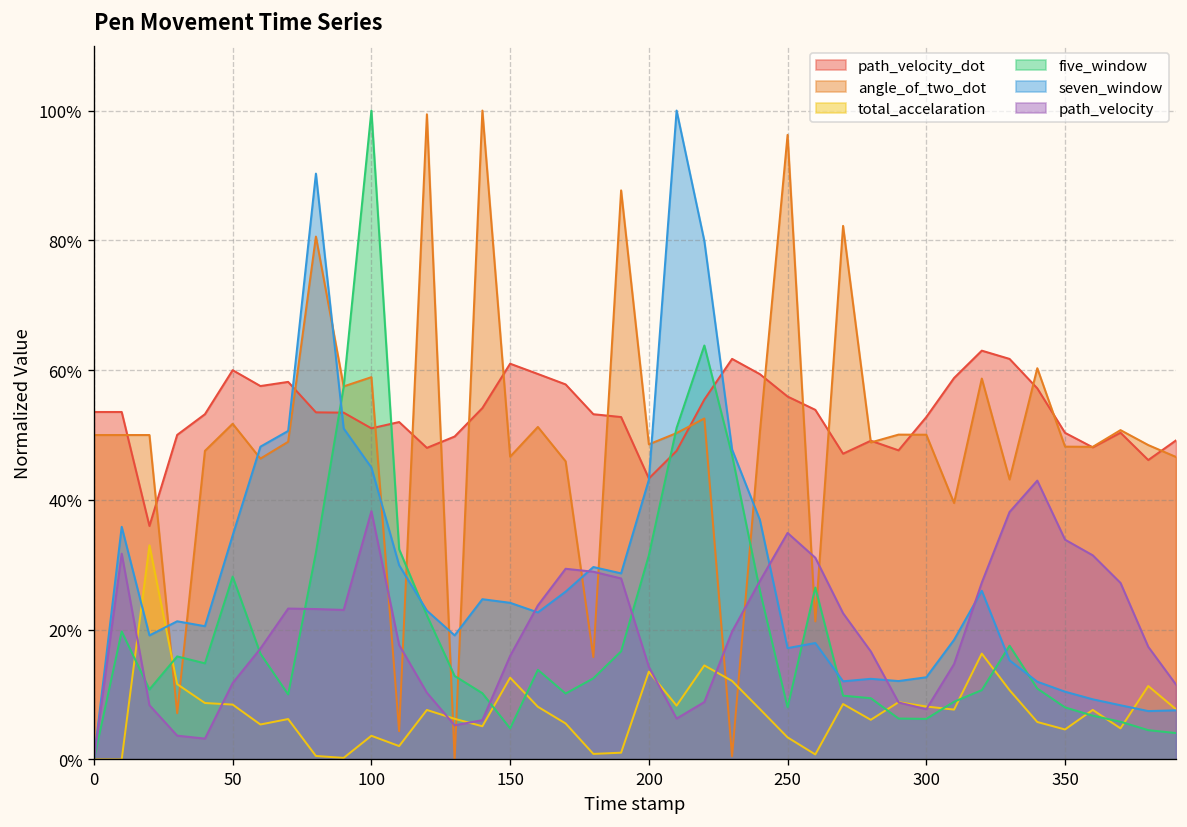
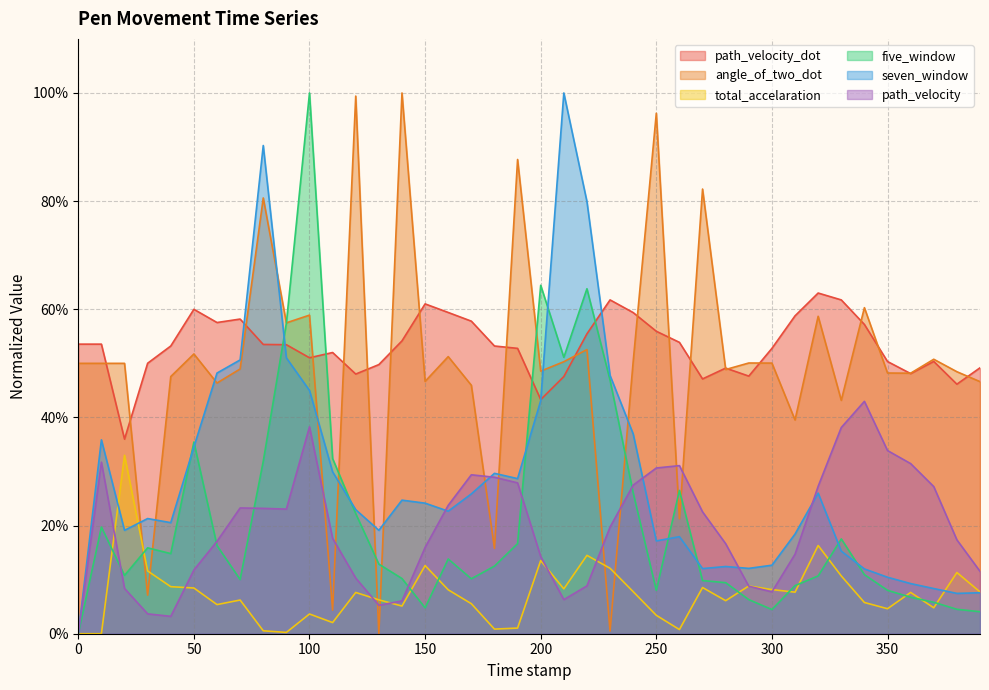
  {
    "five_window": {
-     "50": "28%",
+     "50": "35%",
      "100": "100%",
      "150": "5%",
-     "200": "31%",
+     "200": "64%",
      "250": "8%",
-     "300": "6%",
+     "300": "4%",
      "350": "8%"
    },
    "seven_window": {
      "50": "35%",
      "100": "45%",
      "150": "24%",
      "250": "17%",
      "300": "13%",
      "350": "10%"
    },
    "path_velocity": {
      "50": "12%",
      "100": "38%",
      "150": "16%",
      "200": "14%",
-     "250": "35%",
+     "250": "31%",
      "350": "34%"
    }
  }
